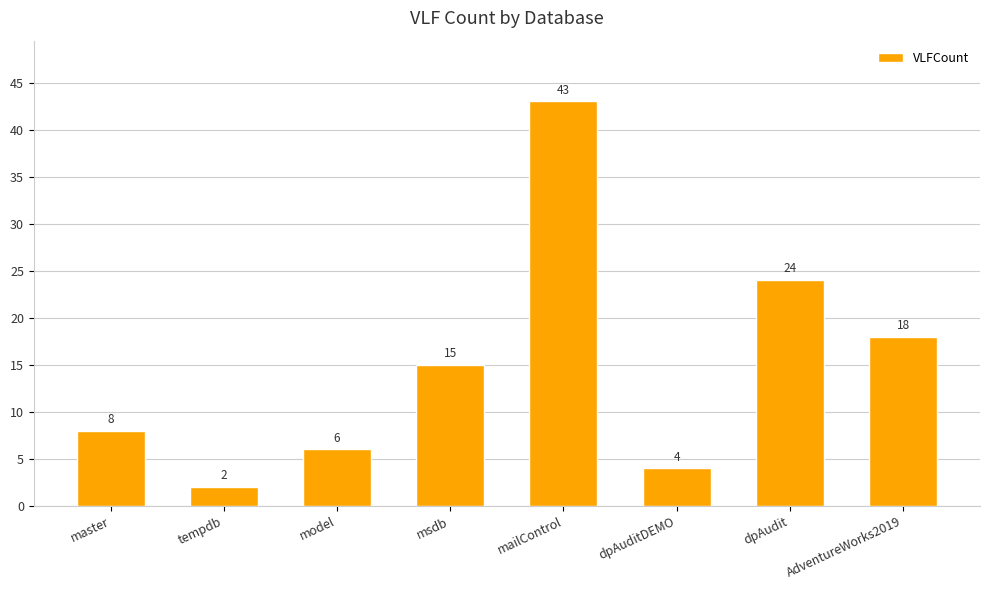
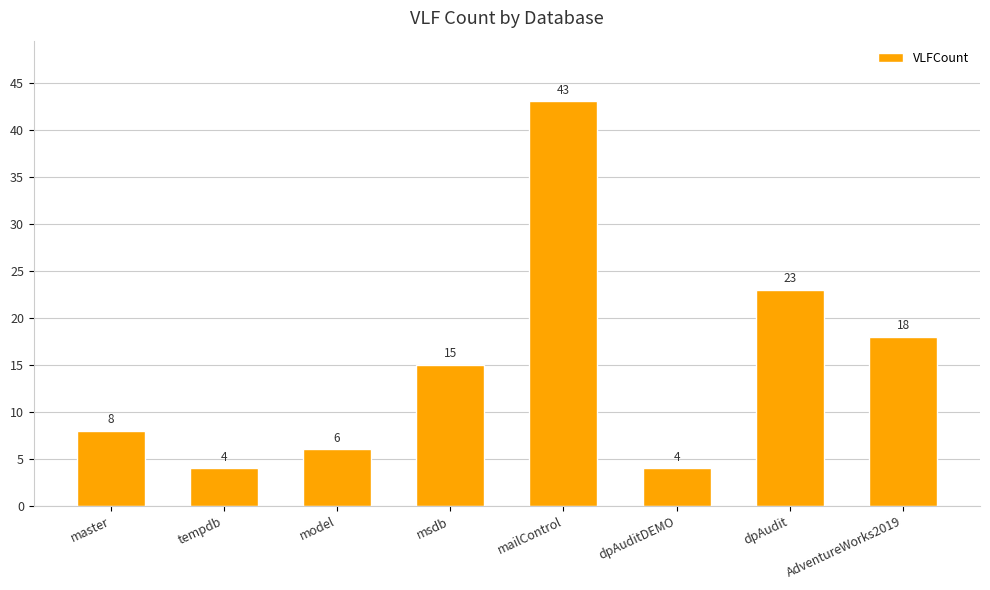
  {
    "master": 8,
-   "tempdb": 2,
+   "tempdb": 4,
    "model": 6,
    "msdb": 15,
    "mailControl": 43,
    "dpAuditDEMO": 4,
-   "dpAudit": 24,
+   "dpAudit": 23,
    "AdventureWorks2019": 18
  }
